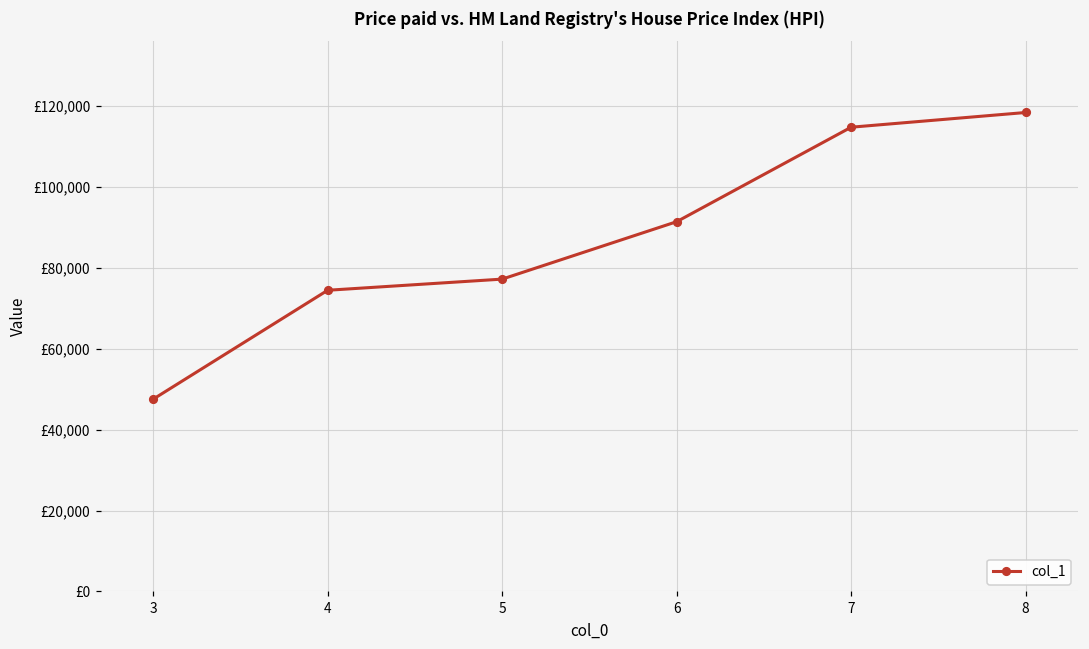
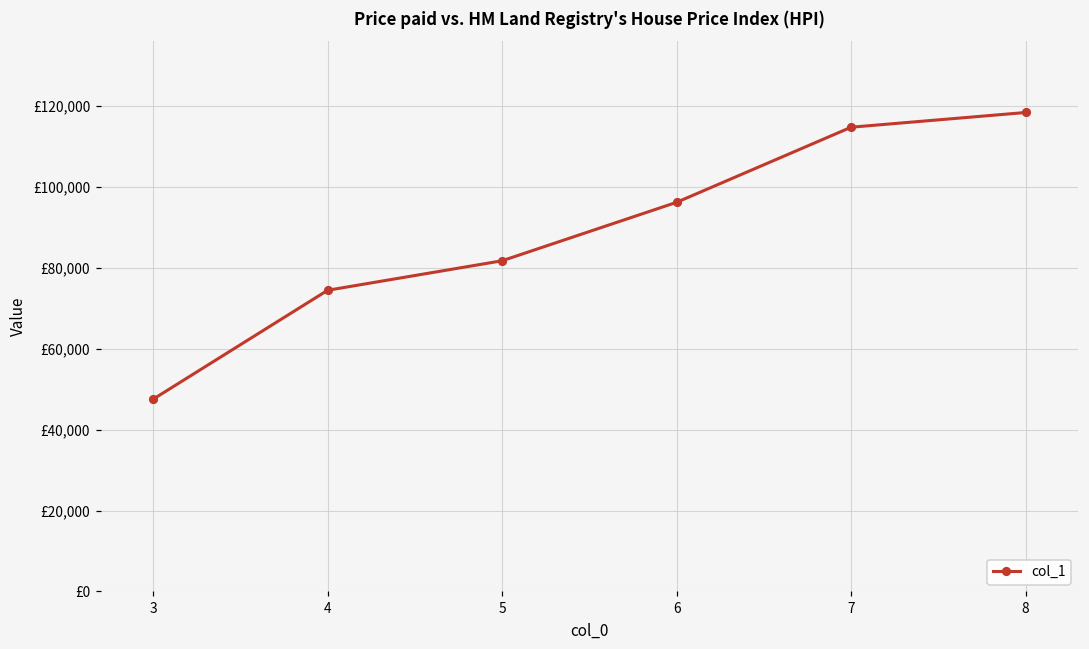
  {
    "3": "£48,000",
    "4": "£74,000",
-   "5": "£77,000",
-   "6": "£91,000",
+   "5": "£82,000",
+   "6": "£96,000",
    "7": "£115,000",
    "8": "£118,000"
  }
